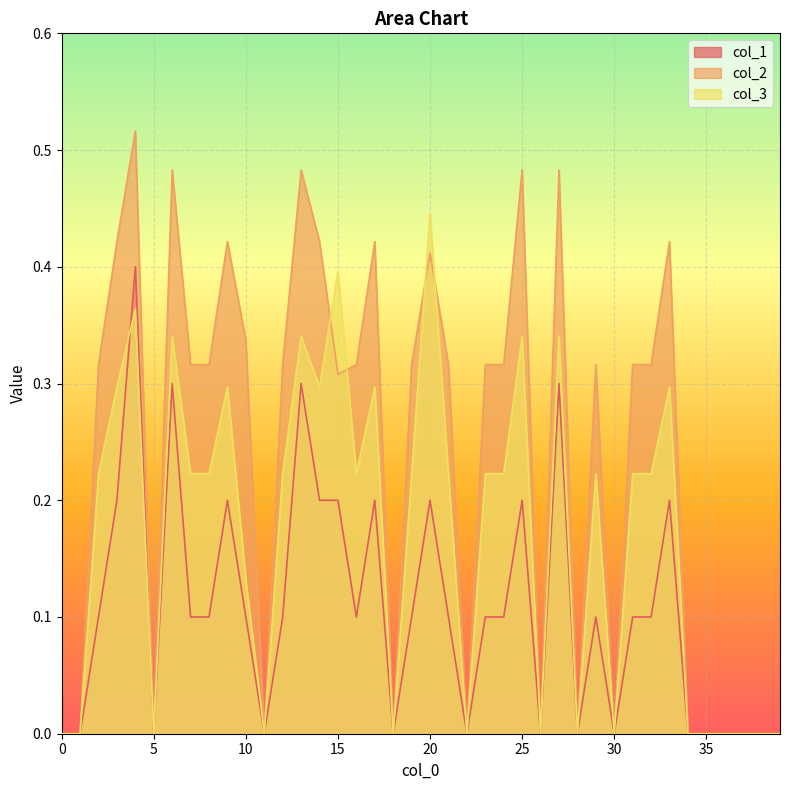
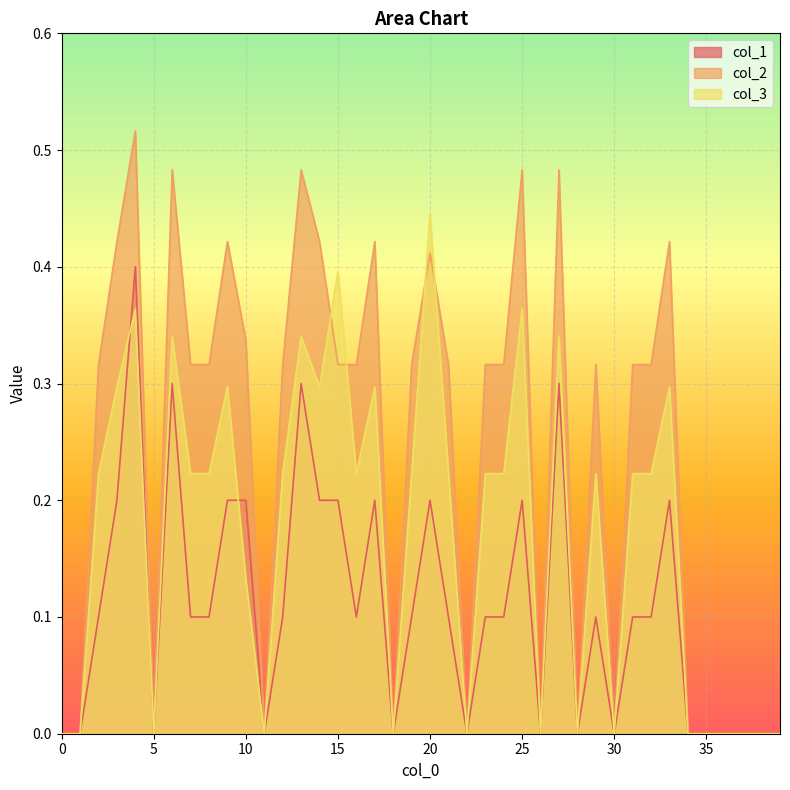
  {
    "col_1": {
-     "10": 0.1,
+     "10": 0.2,
      "15": 0.2,
      "20": 0.2,
      "25": 0.2
    },
    "col_2": {
      "10": 0.337,
-     "15": 0.308,
+     "15": 0.316,
      "20": 0.412,
      "25": 0.483
    },
    "col_3": {
      "10": 0.132,
      "15": 0.396,
      "20": 0.446,
-     "25": 0.340
+     "25": 0.364
    }
  }
